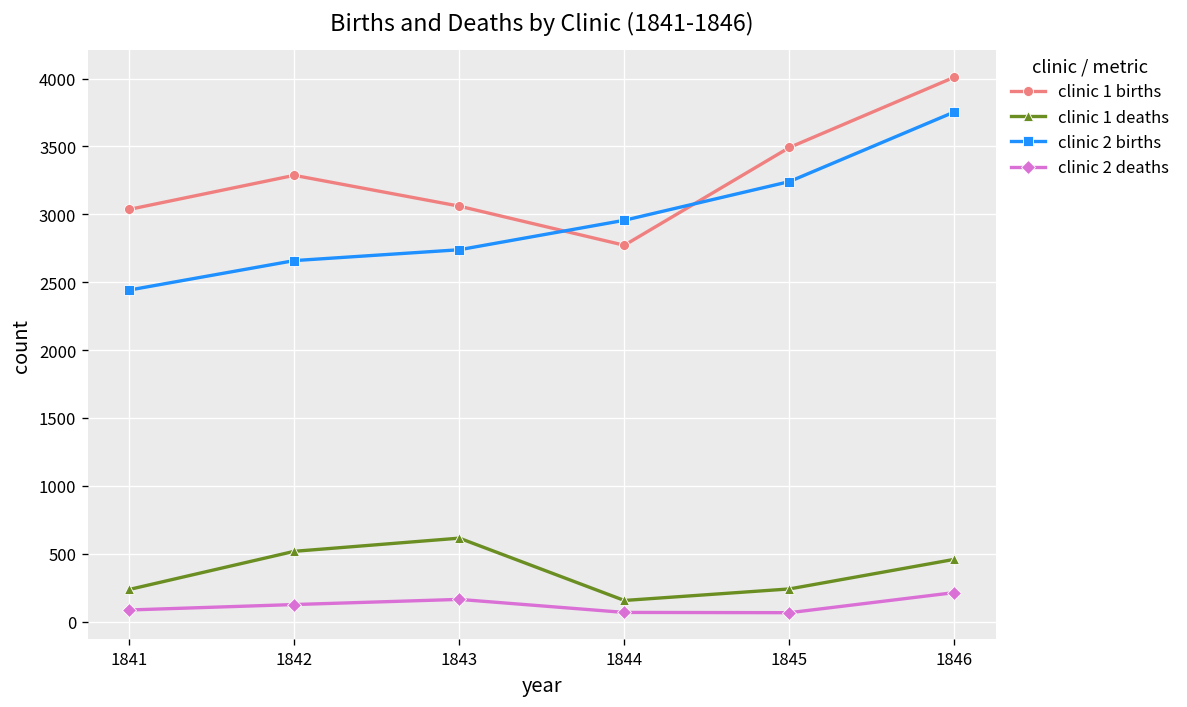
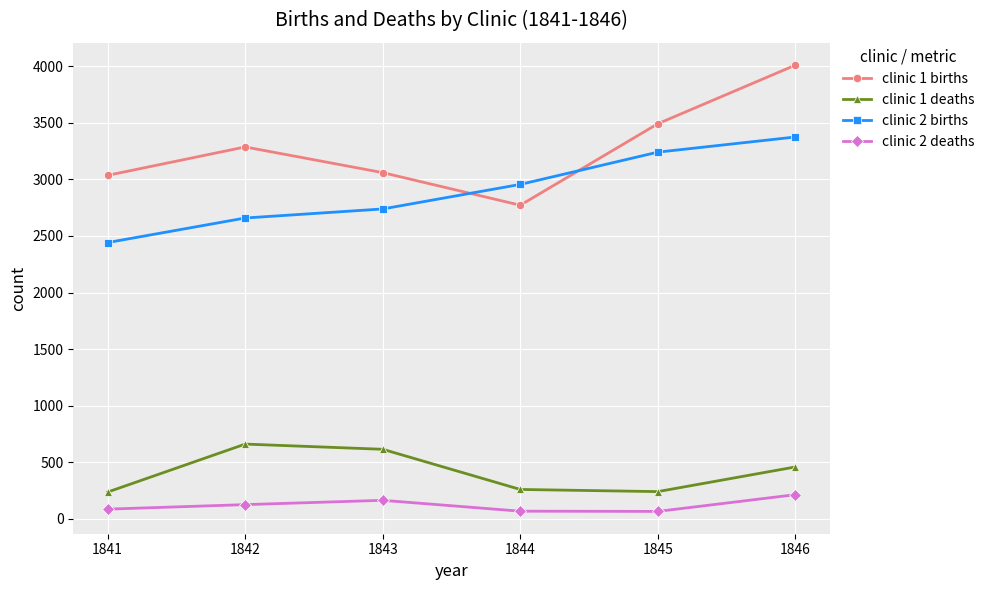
  {
    "clinic 1 births": {
      "1841": 3040,
      "1842": 3290,
      "1843": 3060,
      "1844": 2770,
      "1845": 3490,
      "1846": 4010
    },
    "clinic 1 deaths": {
      "1841": 240,
-     "1842": 520,
+     "1842": 660,
      "1843": 620,
-     "1844": 160,
+     "1844": 260,
      "1845": 240,
      "1846": 460
    },
    "clinic 2 births": {
      "1841": 2440,
      "1842": 2660,
      "1843": 2740,
      "1844": 2960,
      "1845": 3240,
-     "1846": 3750
+     "1846": 3380
    },
    "clinic 2 deaths": {
      "1841": 90,
      "1842": 130,
      "1843": 160,
      "1844": 70,
      "1845": 70,
      "1846": 210
    }
  }
